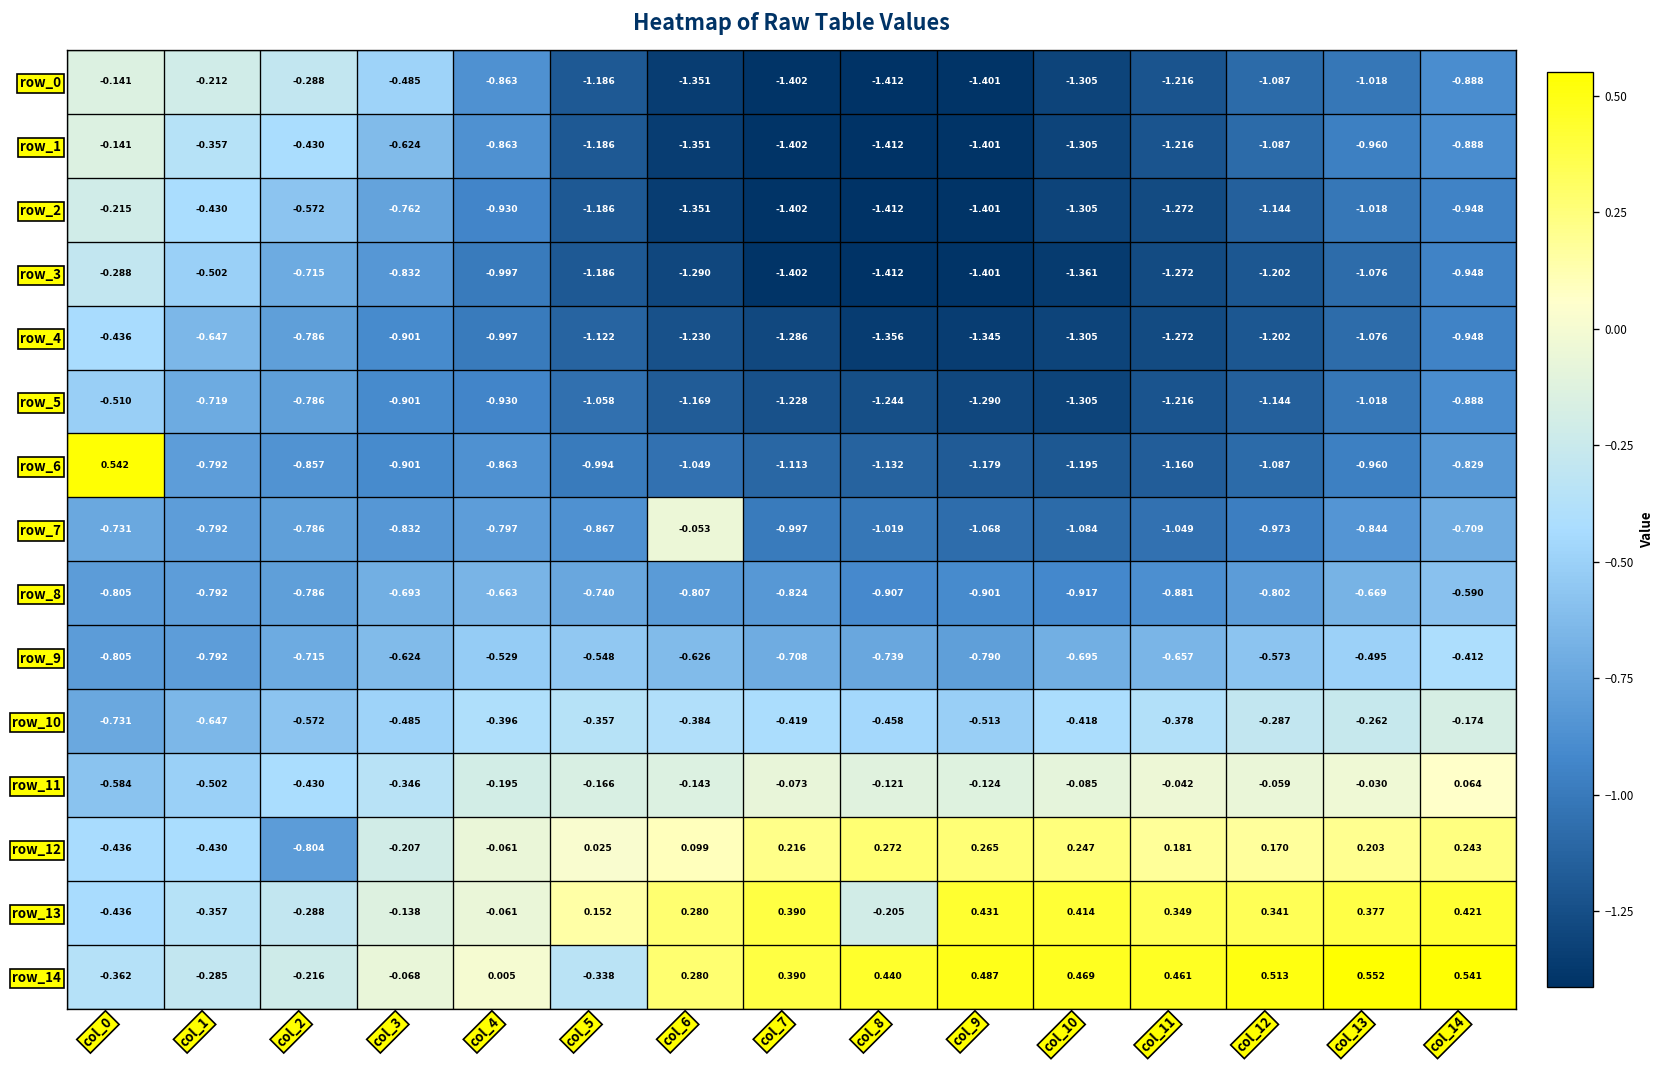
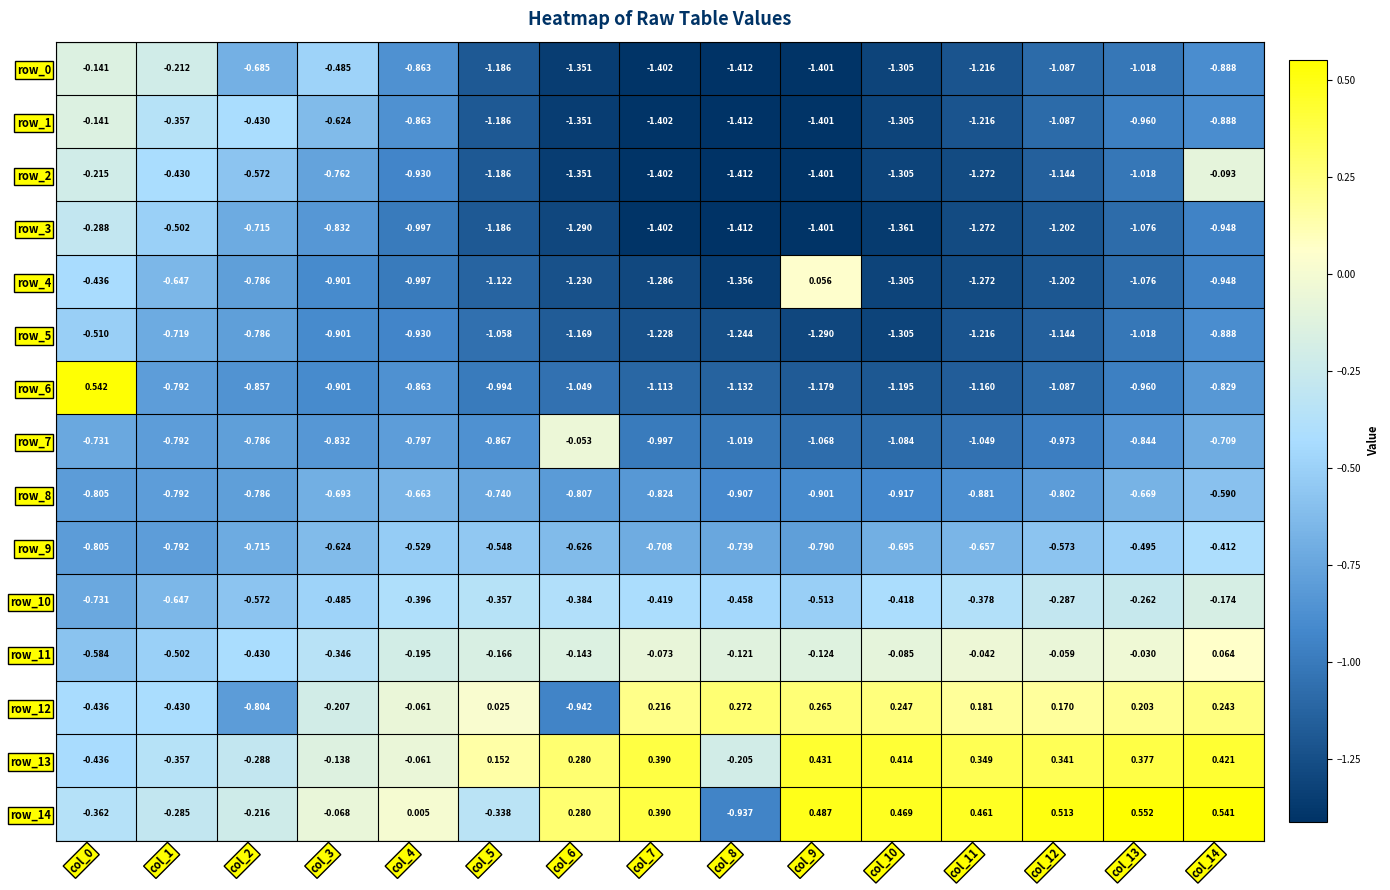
  {
    "row_0": {
      "col_0": -0.141,
      "col_1": -0.212,
-     "col_2": -0.288,
+     "col_2": -0.685,
      "col_3": -0.485,
      "col_4": -0.863,
      "col_5": -1.186,
      "col_6": -1.351,
      "col_7": -1.402,
      "col_8": -1.412,
      "col_9": -1.401,
      "col_10": -1.305,
      "col_11": -1.216,
      "col_12": -1.087,
      "col_13": -1.018,
      "col_14": -0.888
    },
    "row_2": {
      "col_0": -0.215,
      "col_1": -0.430,
      "col_2": -0.572,
      "col_3": -0.762,
      "col_4": -0.930,
      "col_5": -1.186,
      "col_6": -1.351,
      "col_7": -1.402,
      "col_8": -1.412,
      "col_9": -1.401,
      "col_10": -1.305,
      "col_11": -1.272,
      "col_12": -1.144,
      "col_13": -1.018,
-     "col_14": -0.948
+     "col_14": -0.093
    },
    "row_4": {
      "col_0": -0.436,
      "col_1": -0.647,
      "col_2": -0.786,
      "col_3": -0.901,
      "col_4": -0.997,
      "col_5": -1.122,
      "col_6": -1.230,
      "col_7": -1.286,
      "col_8": -1.356,
-     "col_9": -1.345,
+     "col_9": 0.056,
      "col_10": -1.305,
      "col_11": -1.272,
      "col_12": -1.202,
      "col_13": -1.076,
      "col_14": -0.948
    },
    "row_12": {
      "col_0": -0.436,
      "col_1": -0.430,
      "col_2": -0.804,
      "col_3": -0.207,
      "col_4": -0.061,
      "col_5": 0.025,
-     "col_6": 0.099,
+     "col_6": -0.942,
      "col_7": 0.216,
      "col_8": 0.272,
      "col_9": 0.265,
      "col_10": 0.247,
      "col_11": 0.181,
      "col_12": 0.170,
      "col_13": 0.203,
      "col_14": 0.243
    },
    "row_14": {
      "col_0": -0.362,
      "col_1": -0.285,
      "col_2": -0.216,
      "col_3": -0.068,
      "col_4": 0.005,
      "col_5": -0.338,
      "col_6": 0.280,
      "col_7": 0.390,
-     "col_8": 0.440,
+     "col_8": -0.937,
      "col_9": 0.487,
      "col_10": 0.469,
      "col_11": 0.461,
      "col_12": 0.513,
      "col_13": 0.552,
      "col_14": 0.541
    }
  }
